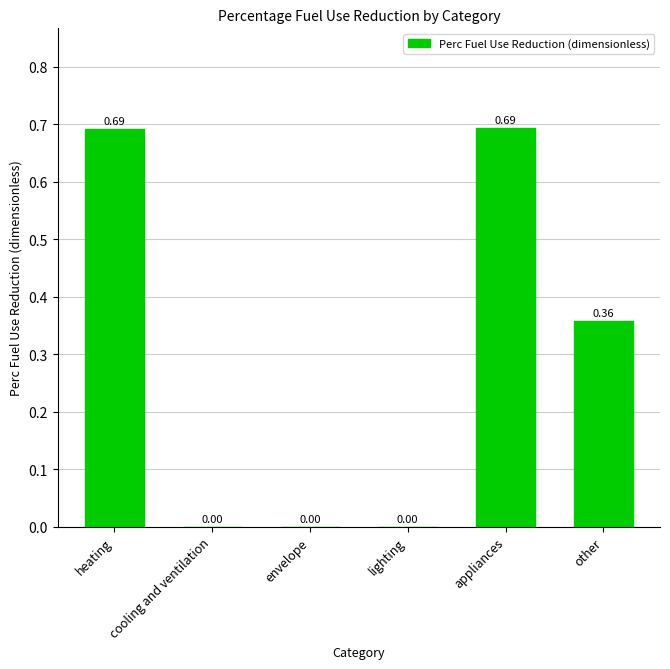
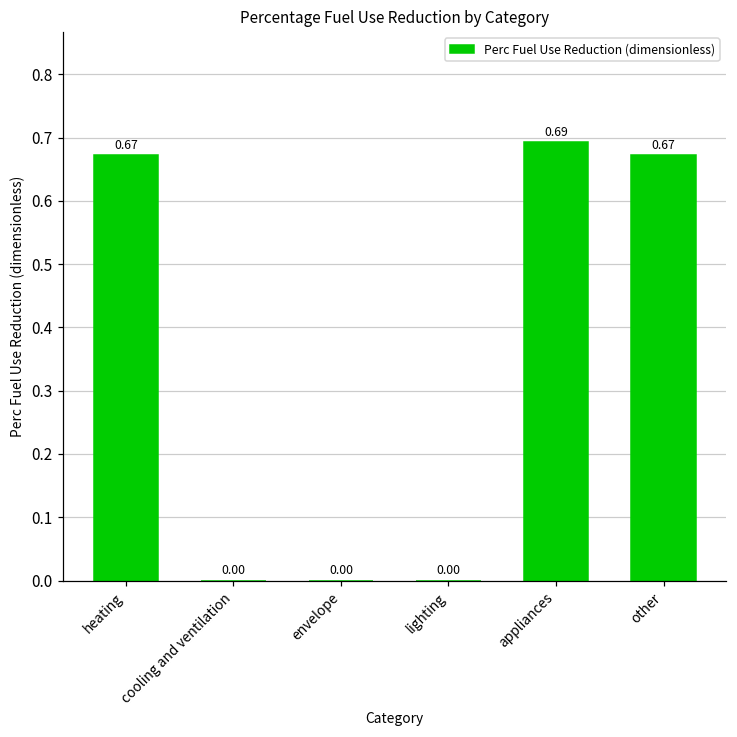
  {
-   "heating": 0.69,
+   "heating": 0.67,
    "cooling and ventilation": 0.00,
    "envelope": 0.00,
    "lighting": 0.00,
    "appliances": 0.69,
-   "other": 0.36
+   "other": 0.67
  }
